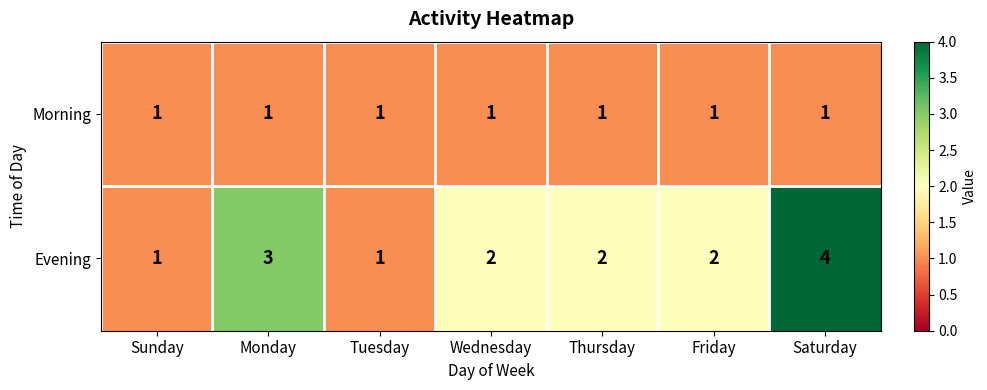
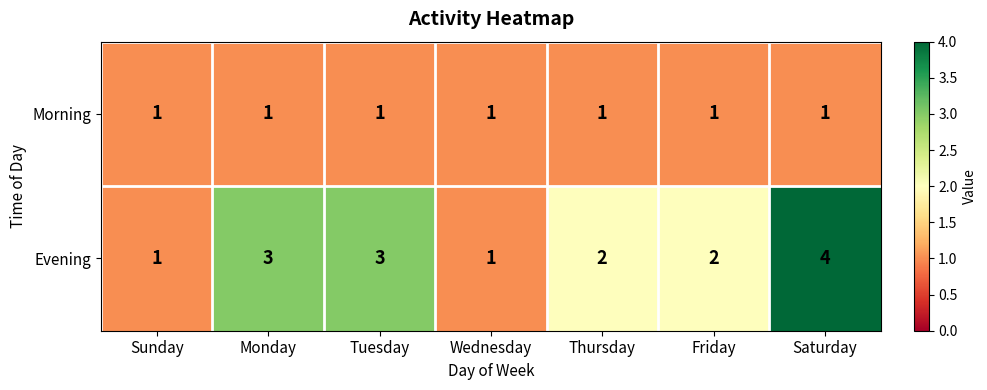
  {
    "Morning": {
      "Sunday": 1,
      "Monday": 1,
      "Tuesday": 1,
      "Wednesday": 1,
      "Thursday": 1,
      "Friday": 1,
      "Saturday": 1
    },
    "Evening": {
      "Sunday": 1,
      "Monday": 3,
-     "Tuesday": 1,
-     "Wednesday": 2,
+     "Tuesday": 3,
+     "Wednesday": 1,
      "Thursday": 2,
      "Friday": 2,
      "Saturday": 4
    }
  }
